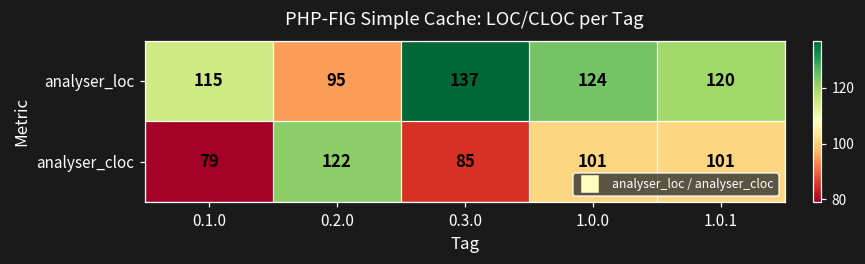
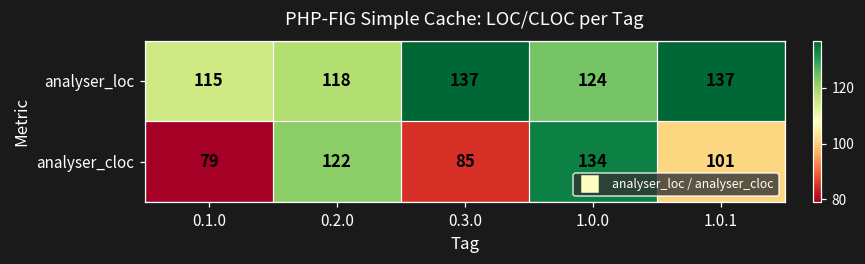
  {
    "analyser_loc": {
      "0.1.0": 115,
-     "0.2.0": 95,
+     "0.2.0": 118,
      "0.3.0": 137,
      "1.0.0": 124,
-     "1.0.1": 120
+     "1.0.1": 137
    },
    "analyser_cloc": {
      "0.1.0": 79,
      "0.2.0": 122,
      "0.3.0": 85,
-     "1.0.0": 101,
+     "1.0.0": 134,
      "1.0.1": 101
    }
  }
